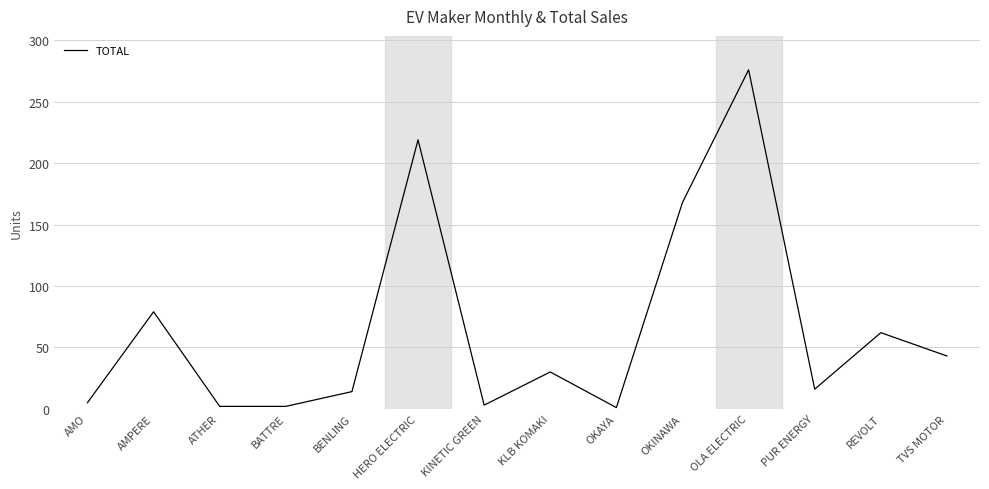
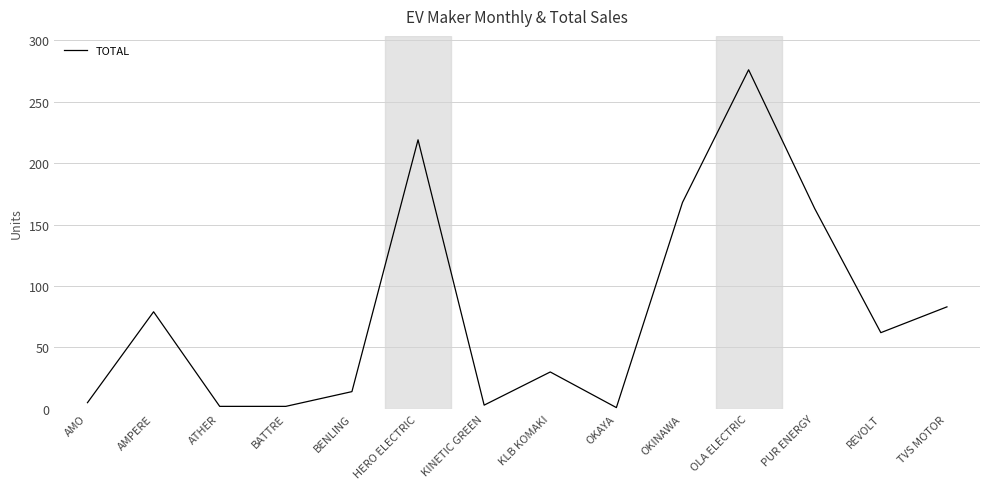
  {
    "AMO": 5,
    "AMPERE": 79,
    "ATHER": 2,
    "BATTRE": 2,
    "BENLING": 14,
    "HERO ELECTRIC": 219,
    "KINETIC GREEN": 3,
    "KLB KOMAKI": 30,
    "OKAYA": 1,
    "OKINAWA": 168,
    "OLA ELECTRIC": 276,
-   "PUR ENERGY": 16,
+   "PUR ENERGY": 163,
    "REVOLT": 62,
-   "TVS MOTOR": 43
+   "TVS MOTOR": 83
  }
